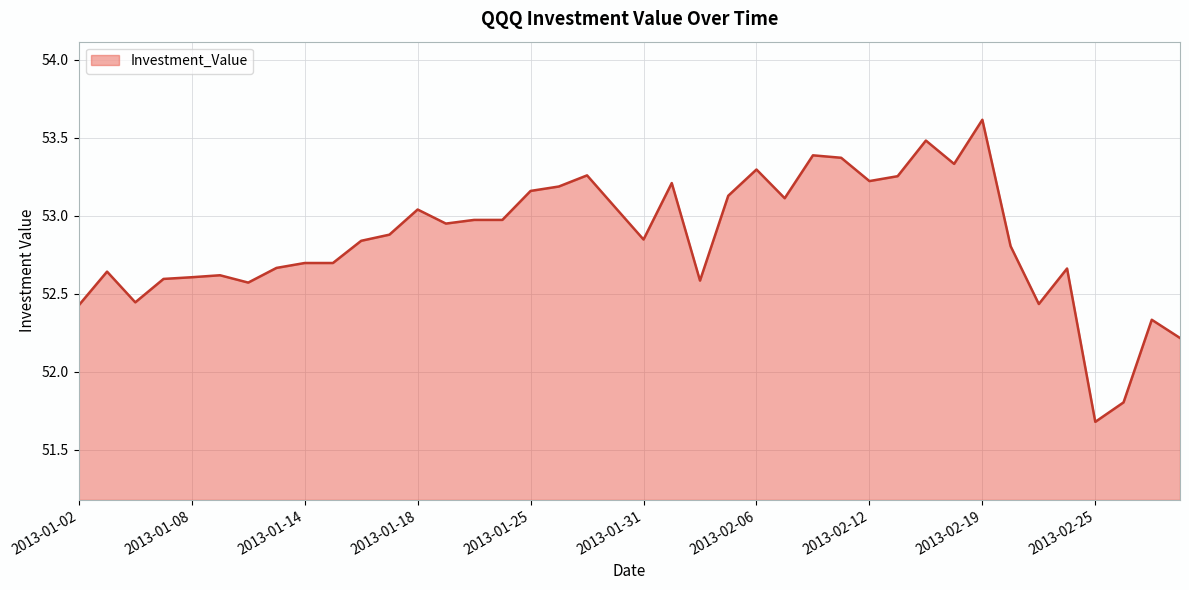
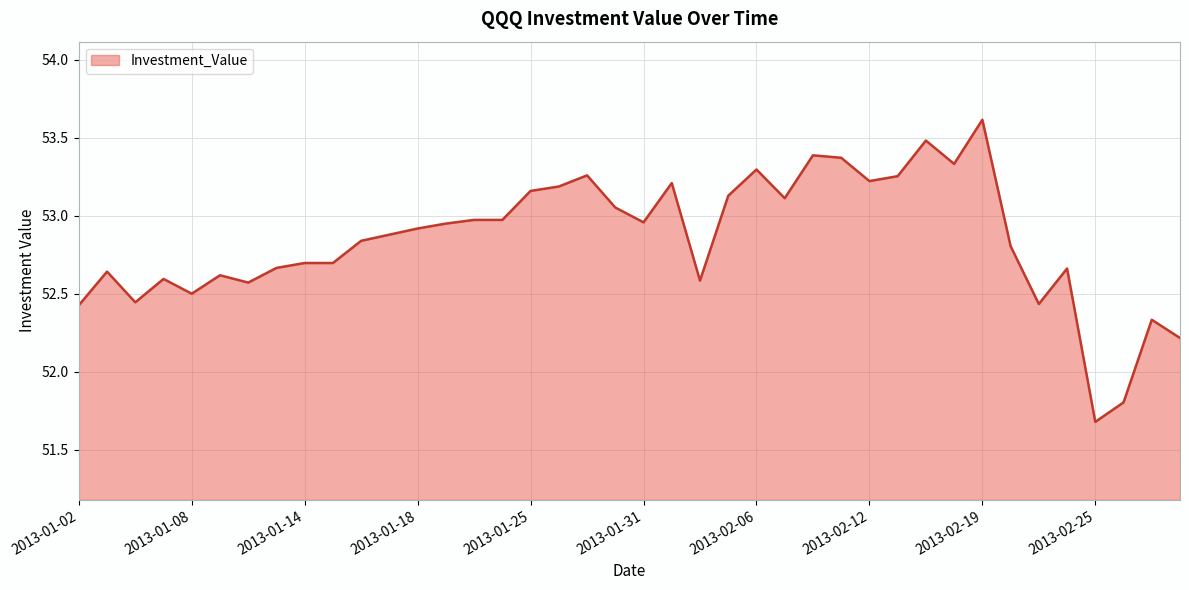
  {
    "2013-01-02": 52.43,
-   "2013-01-08": 52.61,
+   "2013-01-08": 52.50,
    "2013-01-14": 52.70,
-   "2013-01-18": 53.04,
+   "2013-01-18": 52.92,
    "2013-01-25": 53.16,
-   "2013-01-31": 52.85,
+   "2013-01-31": 52.96,
    "2013-02-06": 53.30,
    "2013-02-12": 53.22,
    "2013-02-19": 53.61,
    "2013-02-25": 51.68
  }
